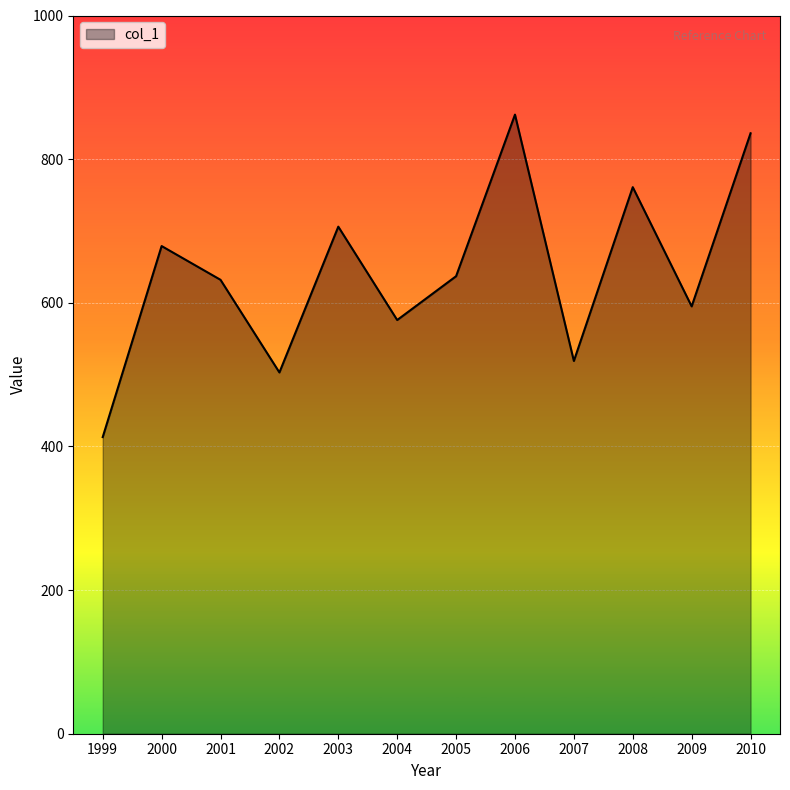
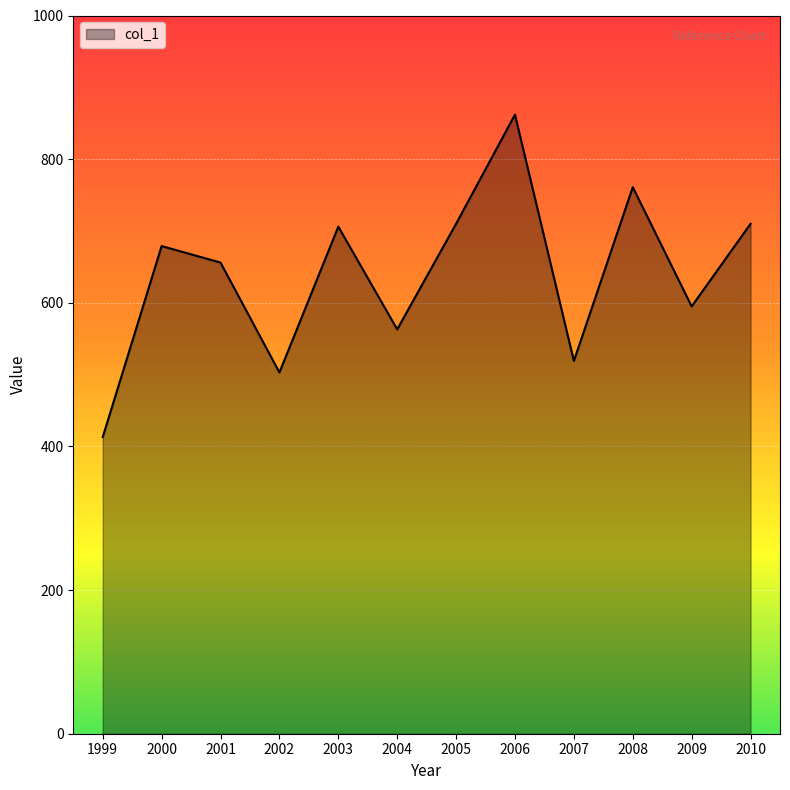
  {
    "1999": 410,
    "2000": 680,
-   "2001": 630,
+   "2001": 660,
    "2002": 500,
    "2003": 710,
-   "2004": 580,
-   "2005": 640,
+   "2004": 560,
+   "2005": 710,
    "2006": 860,
    "2007": 520,
    "2008": 760,
    "2009": 600,
-   "2010": 840
+   "2010": 710
  }
